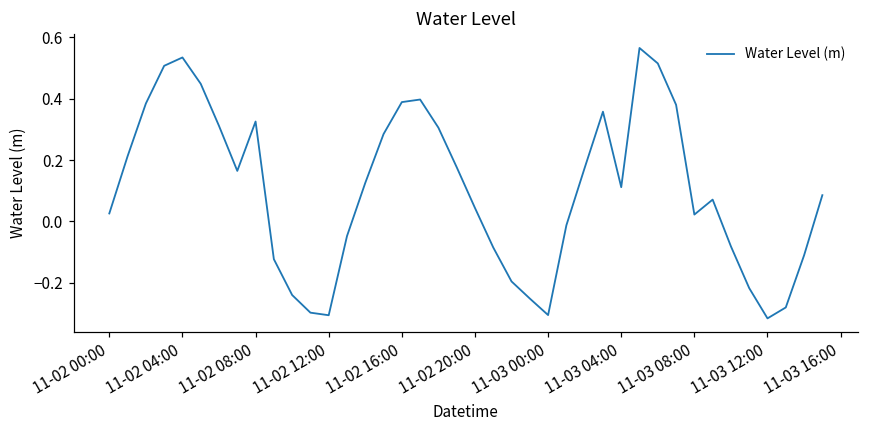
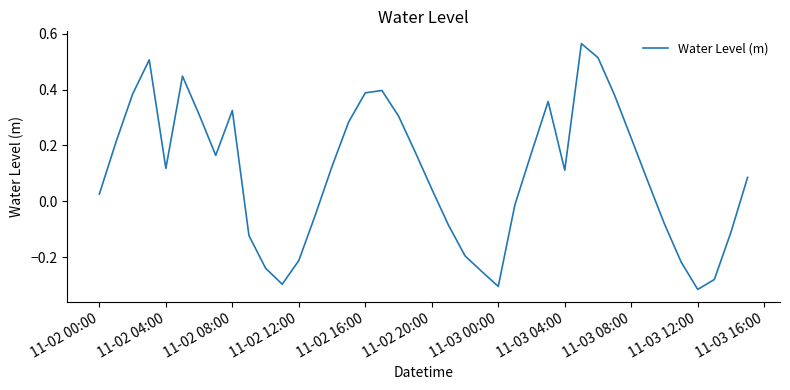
  {
    "11-02 00:00": 0.03,
-   "11-02 04:00": 0.53,
+   "11-02 04:00": 0.12,
    "11-02 08:00": 0.33,
-   "11-02 12:00": -0.31,
+   "11-02 12:00": -0.21,
    "11-02 16:00": 0.39,
    "11-02 20:00": 0.04,
    "11-03 00:00": -0.31,
    "11-03 04:00": 0.11,
-   "11-03 08:00": 0.02,
+   "11-03 08:00": 0.23,
    "11-03 12:00": -0.32
  }
